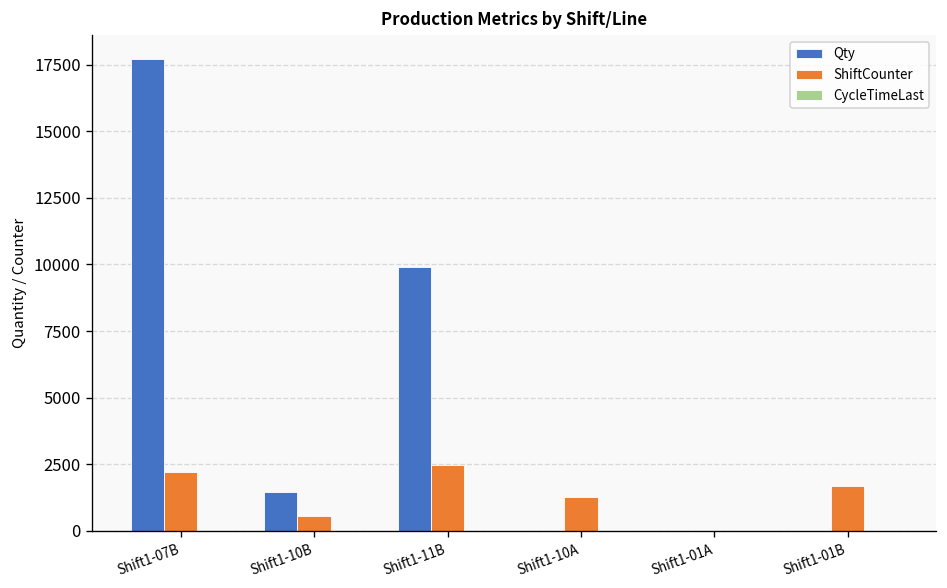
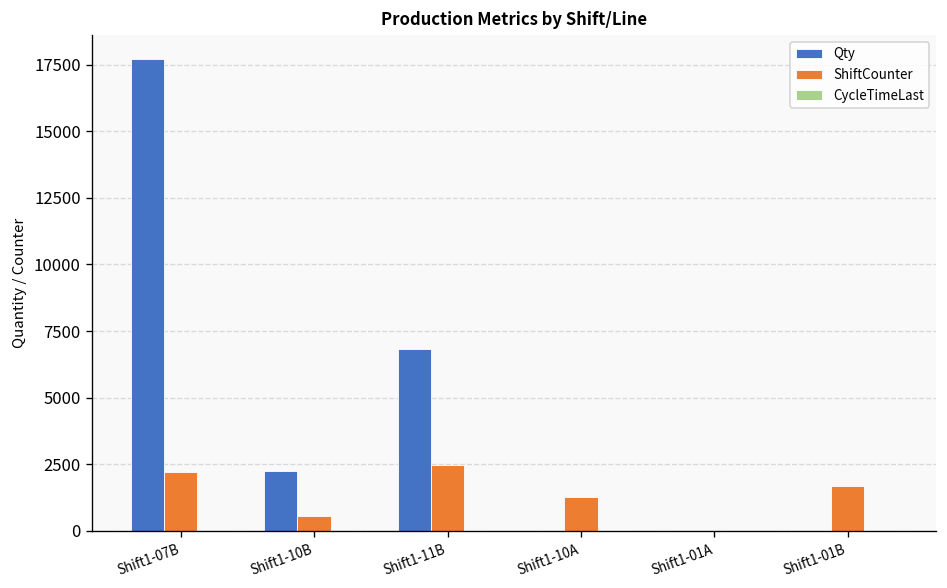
  {
    "Qty": {
      "Shift1-07B": 17700,
-     "Shift1-10B": 1500,
-     "Shift1-11B": 9900,
+     "Shift1-10B": 2200,
+     "Shift1-11B": 6800,
      "Shift1-10A": 0,
      "Shift1-01A": 0,
      "Shift1-01B": 0
    },
    "ShiftCounter": {
      "Shift1-07B": 2200,
      "Shift1-10B": 600,
      "Shift1-11B": 2500,
      "Shift1-10A": 1300,
      "Shift1-01A": 0,
      "Shift1-01B": 1700
    },
    "CycleTimeLast": {
      "Shift1-01A": 0,
      "Shift1-01B": 0
    }
  }
